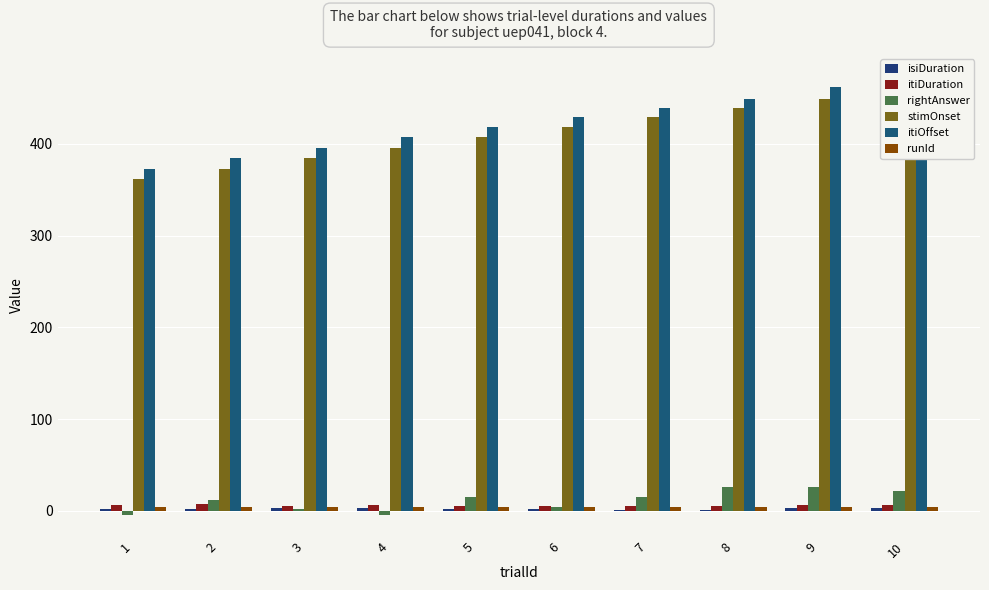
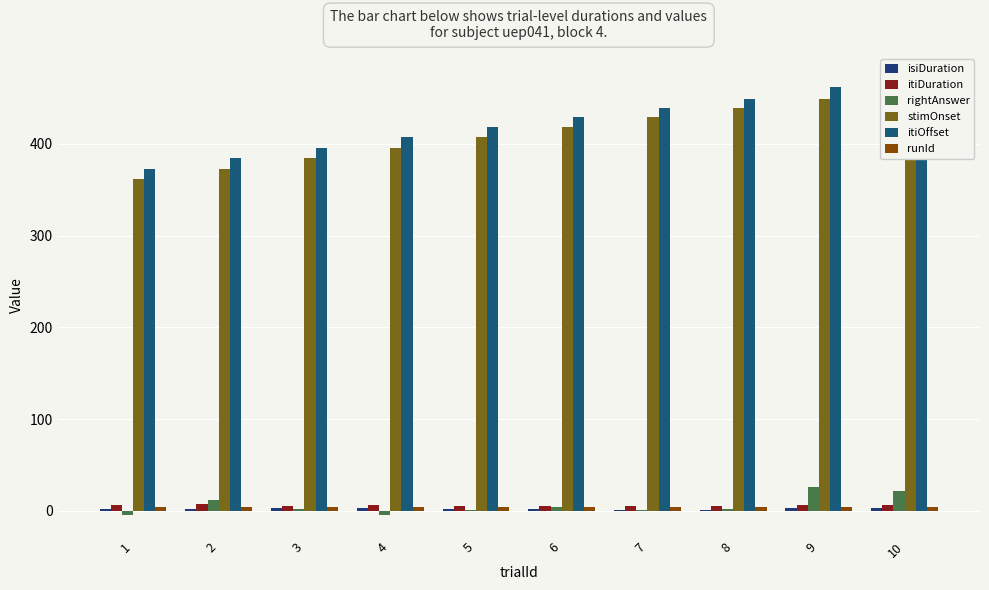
  {
    "rightAnswer": {
      "1": 0,
      "2": 10,
      "4": 0,
-     "5": 20,
+     "5": 0,
      "6": 0,
-     "7": 20,
-     "8": 30,
+     "7": 0,
+     "8": 0,
      "9": 30,
      "10": 20
    }
  }
